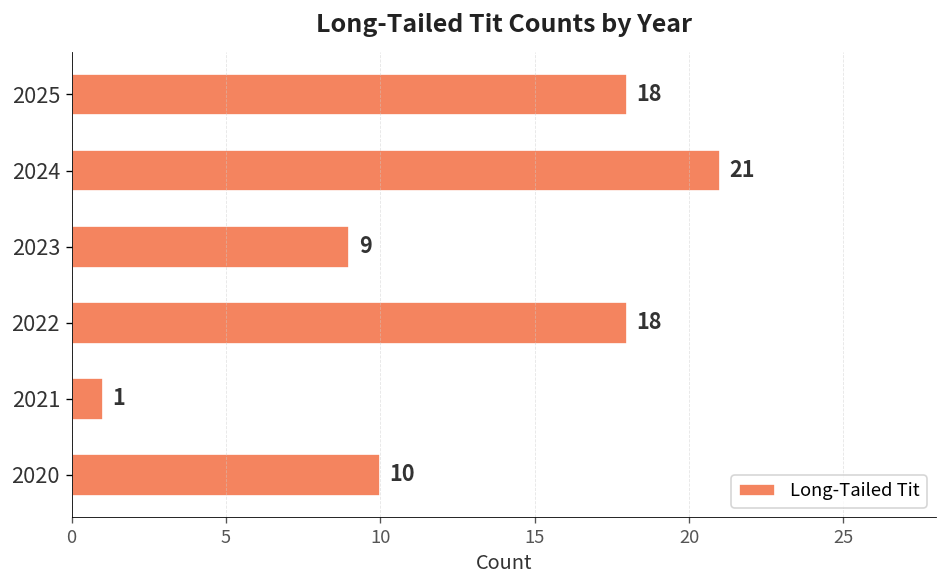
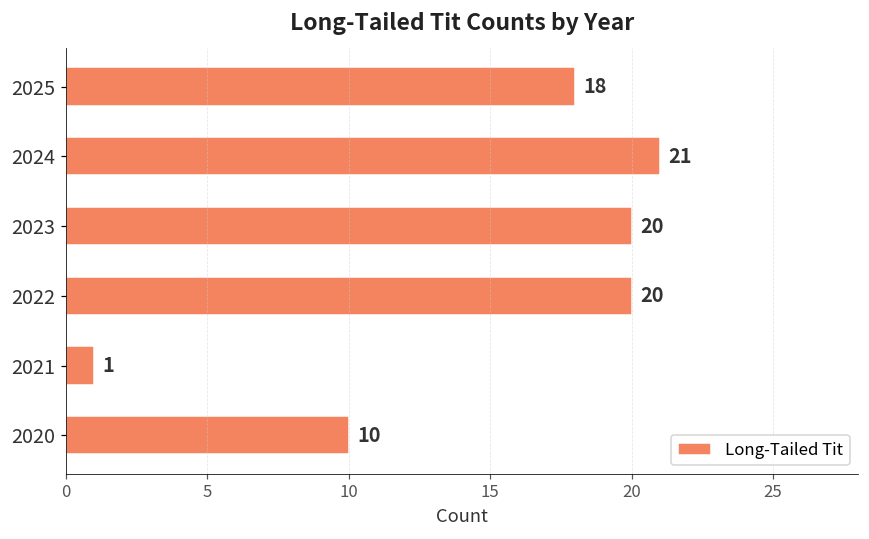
  {
    "2025": 18,
    "2024": 21,
-   "2023": 9,
-   "2022": 18,
+   "2023": 20,
+   "2022": 20,
    "2021": 1,
    "2020": 10
  }
